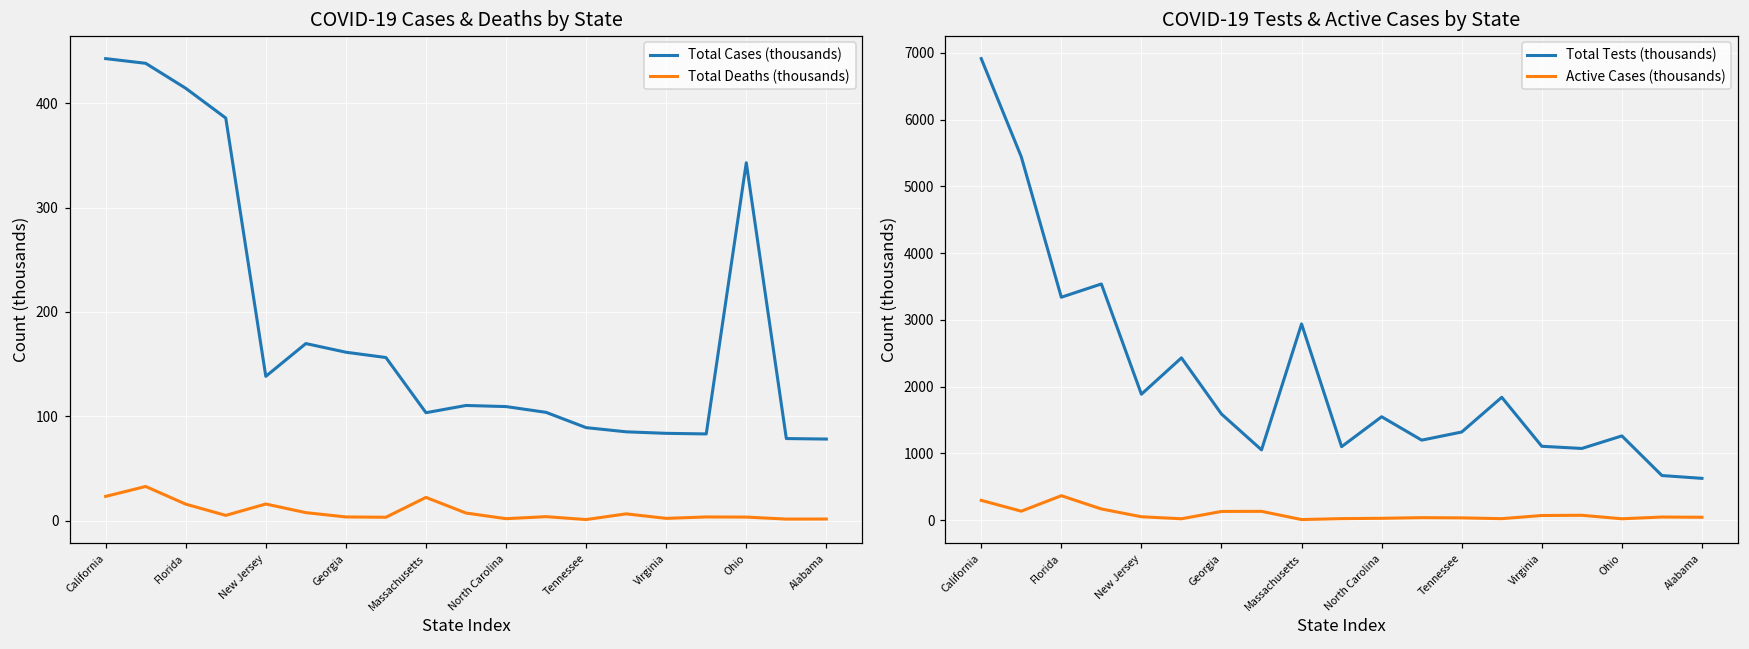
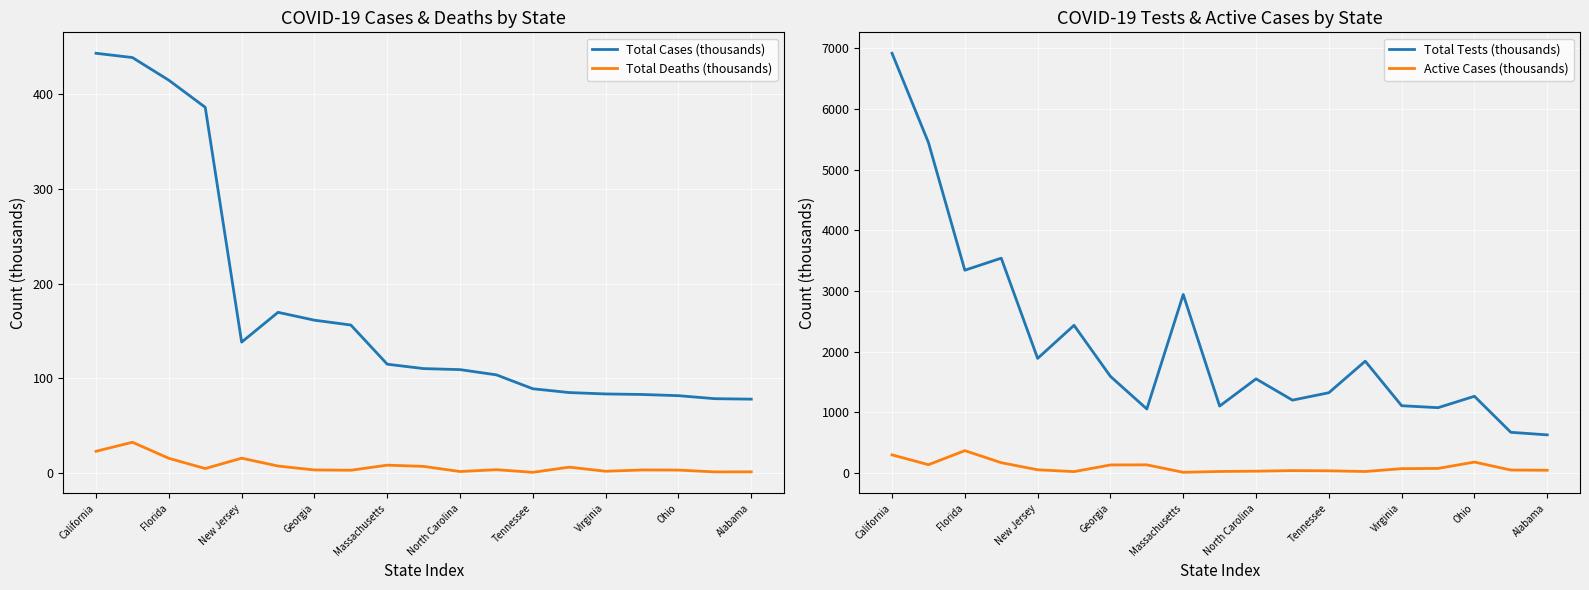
  {
    "COVID-19 Cases & Deaths by State": {
      "Total Cases (thousands)": {
        "California": 440,
        "Florida": 410,
        "New Jersey": 140,
        "Georgia": 160,
-       "Massachusetts": 100,
+       "Massachusetts": 110,
        "North Carolina": 110,
        "Tennessee": 90,
        "Virginia": 80,
-       "Ohio": 340,
+       "Ohio": 80,
        "Alabama": 80
      },
      "Total Deaths (thousands)": {
        "California": 20,
        "Florida": 20,
        "New Jersey": 20,
        "Georgia": 0,
-       "Massachusetts": 20,
+       "Massachusetts": 10,
        "North Carolina": 0,
        "Tennessee": 0,
        "Virginia": 0,
        "Ohio": 0,
        "Alabama": 0
      }
    },
    "COVID-19 Tests & Active Cases by State": {
      "Total Tests (thousands)": {
        "California": 6900,
        "Florida": 3300,
        "New Jersey": 1900,
        "Georgia": 1600,
        "Massachusetts": 2900,
        "North Carolina": 1600,
        "Tennessee": 1300,
        "Virginia": 1100,
        "Ohio": 1300,
        "Alabama": 600
      },
      "Active Cases (thousands)": {
        "California": 300,
        "Florida": 400,
        "New Jersey": 100,
        "Georgia": 100,
        "Massachusetts": 0,
        "North Carolina": 0,
        "Tennessee": 0,
        "Virginia": 100,
-       "Ohio": 0,
+       "Ohio": 200,
        "Alabama": 0
      }
    }
  }
